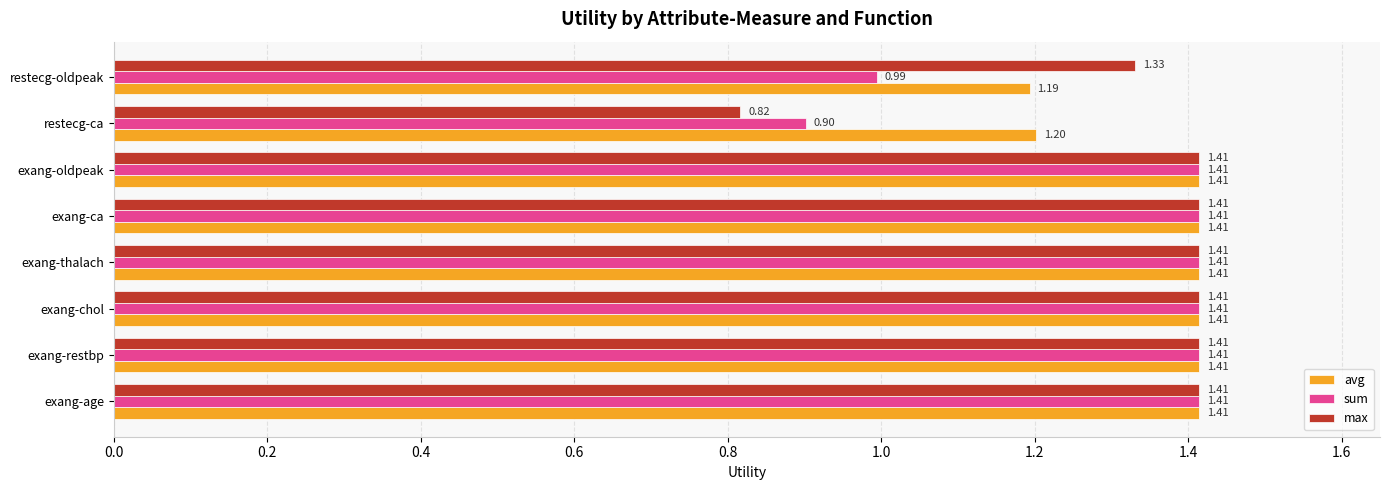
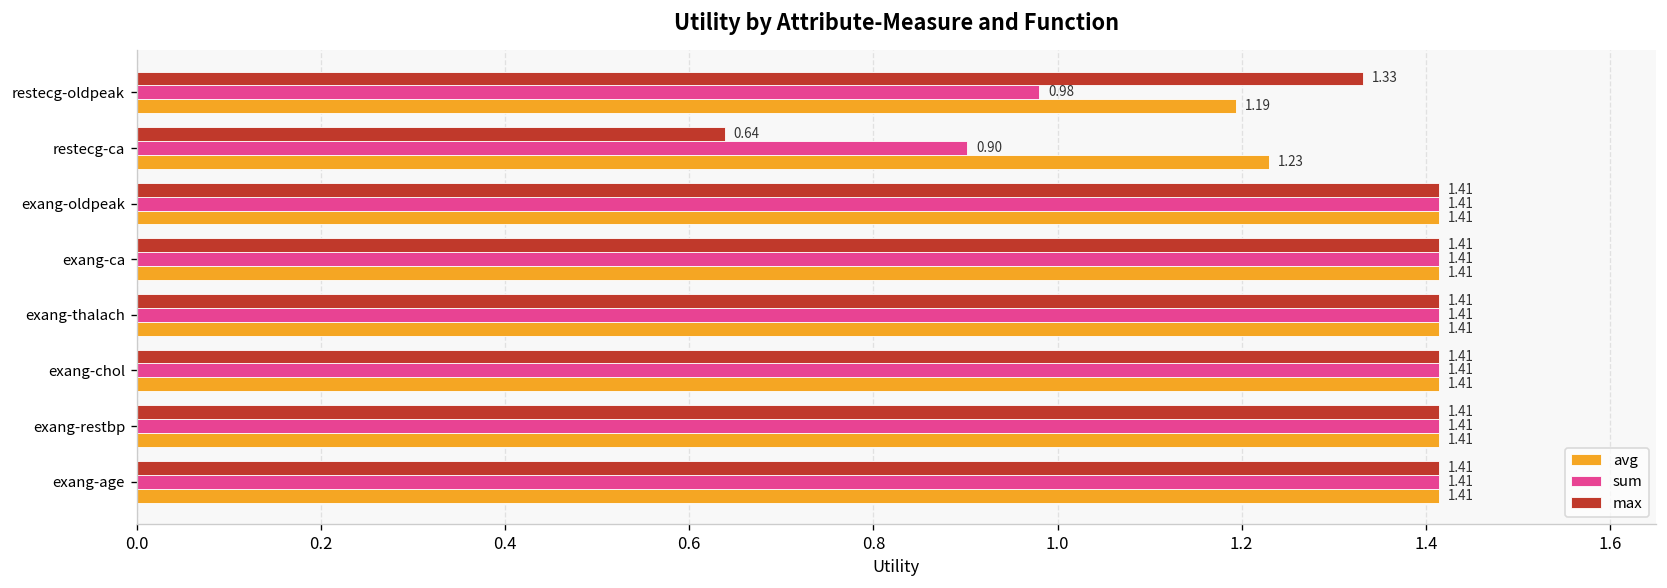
  {
    "avg": {
      "restecg-oldpeak": 1.19,
-     "restecg-ca": 1.20,
+     "restecg-ca": 1.23,
      "exang-oldpeak": 1.41,
      "exang-ca": 1.41,
      "exang-thalach": 1.41,
      "exang-chol": 1.41,
      "exang-restbp": 1.41,
      "exang-age": 1.41
    },
    "sum": {
-     "restecg-oldpeak": 0.99,
+     "restecg-oldpeak": 0.98,
      "restecg-ca": 0.90,
      "exang-oldpeak": 1.41,
      "exang-ca": 1.41,
      "exang-thalach": 1.41,
      "exang-chol": 1.41,
      "exang-restbp": 1.41,
      "exang-age": 1.41
    },
    "max": {
      "restecg-oldpeak": 1.33,
-     "restecg-ca": 0.82,
+     "restecg-ca": 0.64,
      "exang-oldpeak": 1.41,
      "exang-ca": 1.41,
      "exang-thalach": 1.41,
      "exang-chol": 1.41,
      "exang-restbp": 1.41,
      "exang-age": 1.41
    }
  }
